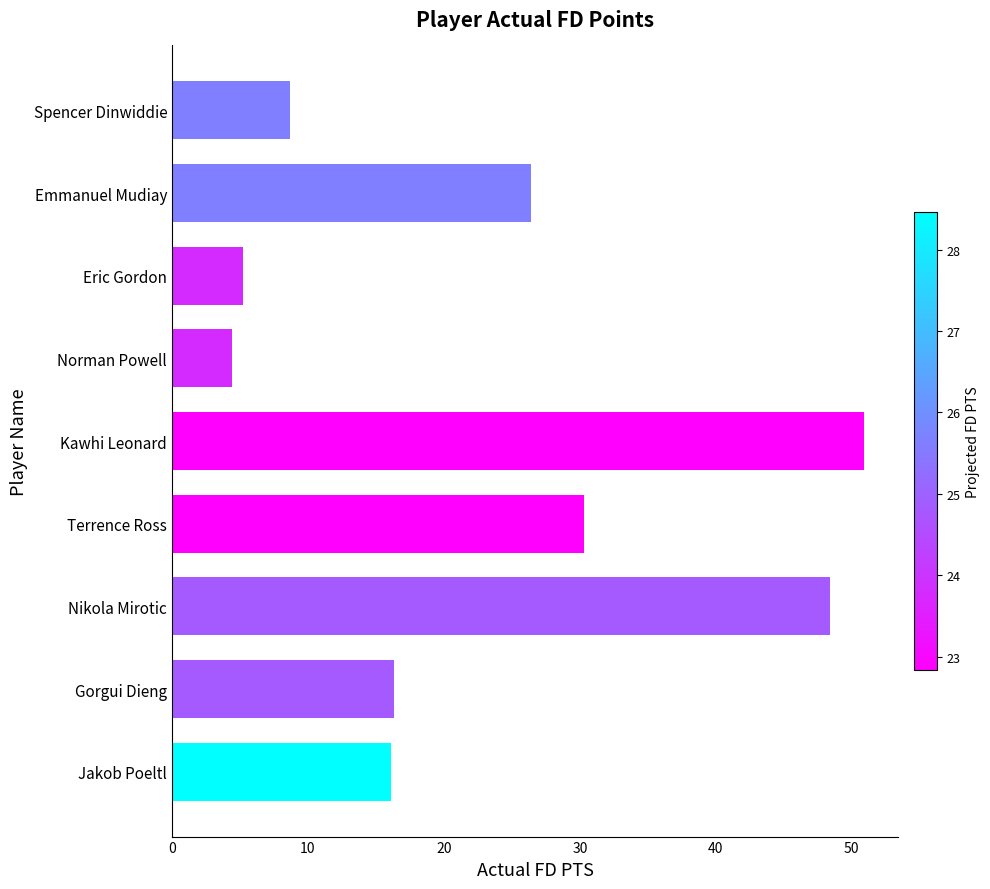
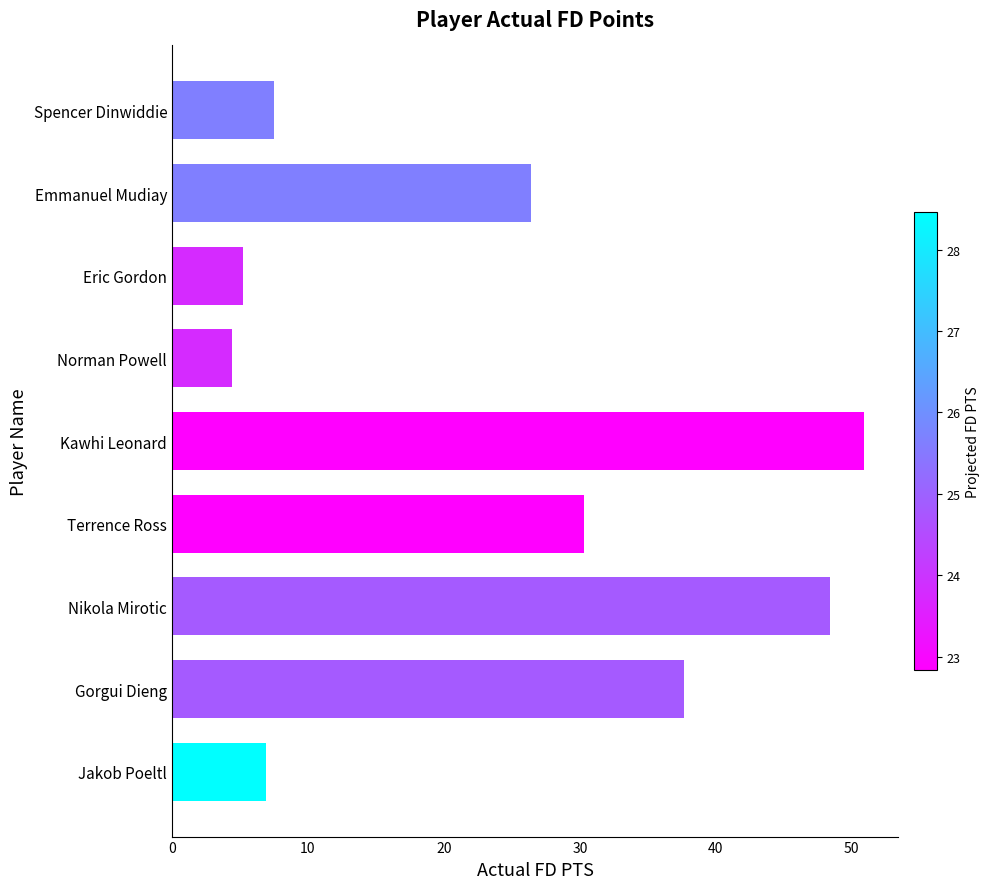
  {
-   "Spencer Dinwiddie": 8.7,
+   "Spencer Dinwiddie": 7.5,
    "Emmanuel Mudiay": 26.4,
    "Eric Gordon": 5.2,
    "Norman Powell": 4.4,
    "Kawhi Leonard": 50.9,
    "Terrence Ross": 30.3,
    "Nikola Mirotic": 48.4,
-   "Gorgui Dieng": 16.3,
-   "Jakob Poeltl": 16.1
+   "Gorgui Dieng": 37.7,
+   "Jakob Poeltl": 6.9
  }
